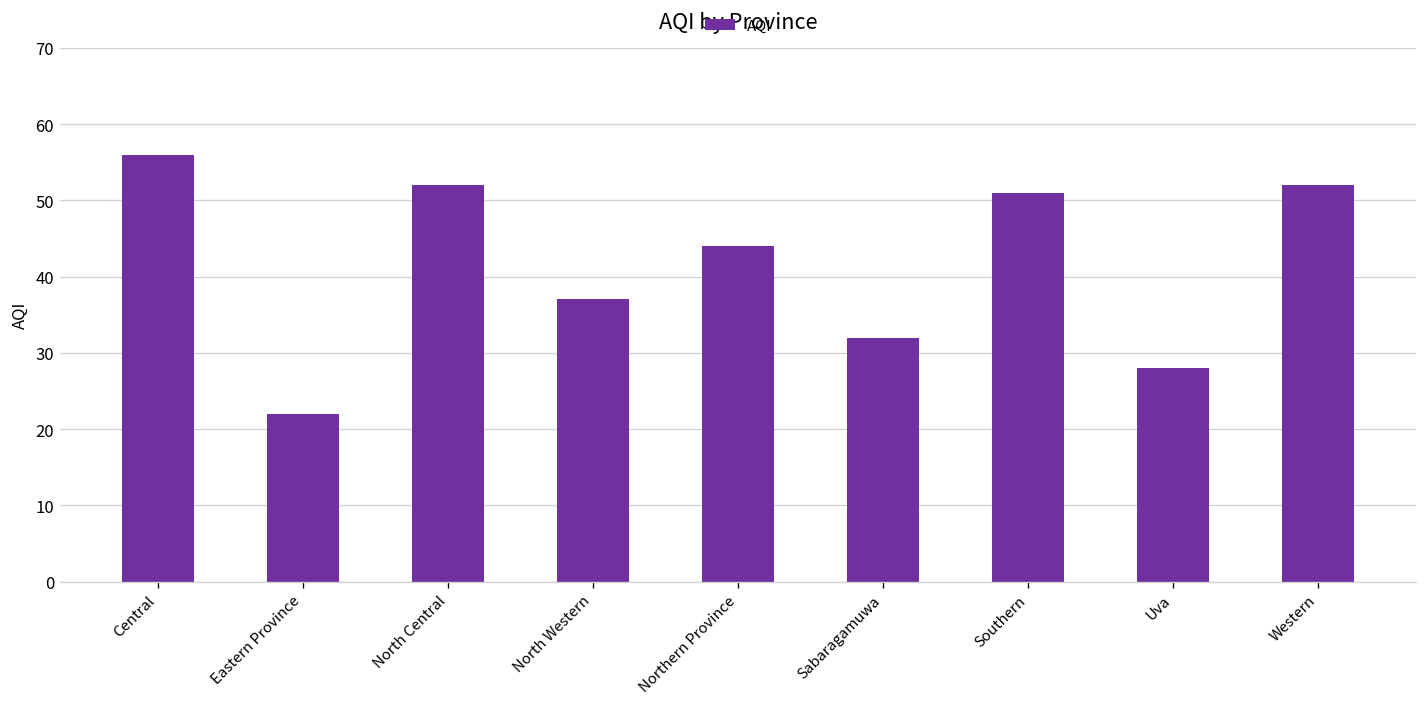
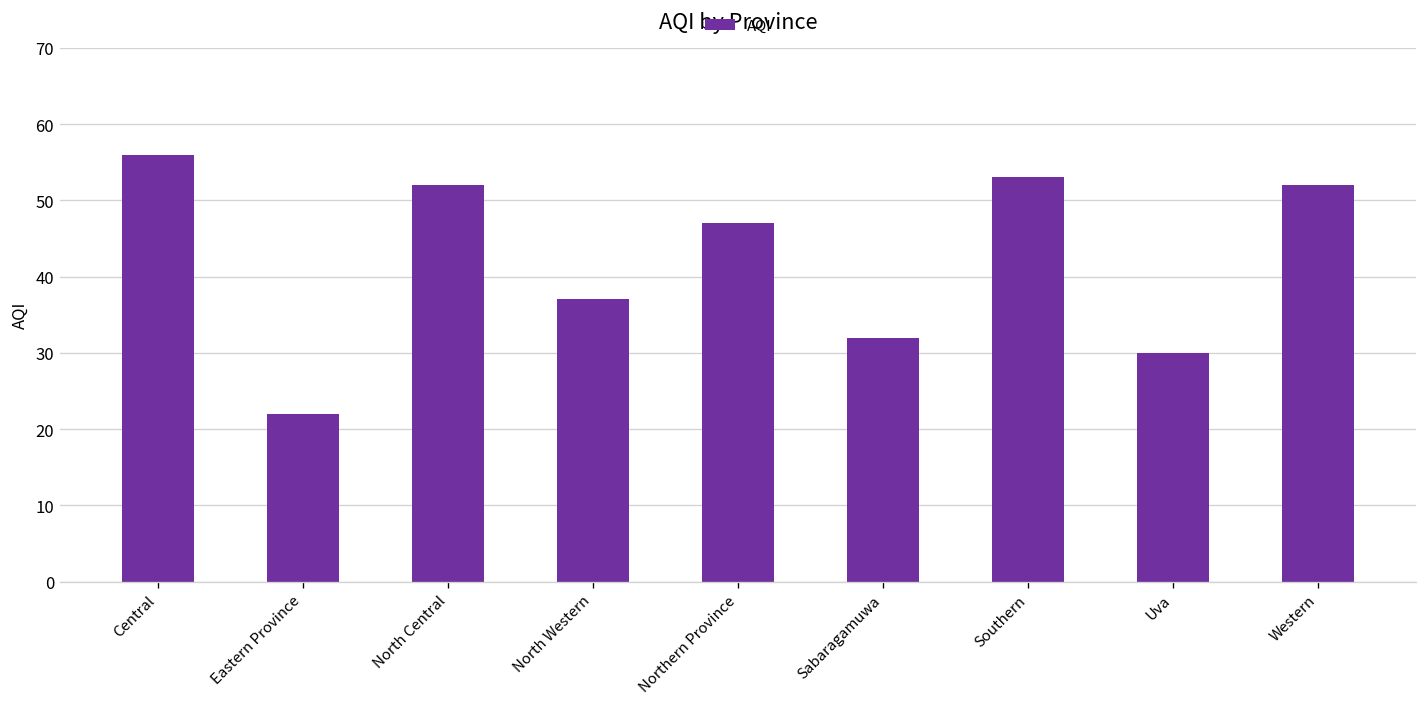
  {
    "Central": 56,
    "Eastern Province": 22,
    "North Central": 52,
    "North Western": 37,
-   "Northern Province": 44,
+   "Northern Province": 47,
    "Sabaragamuwa": 32,
-   "Southern": 51,
-   "Uva": 28,
+   "Southern": 53,
+   "Uva": 30,
    "Western": 52
  }
